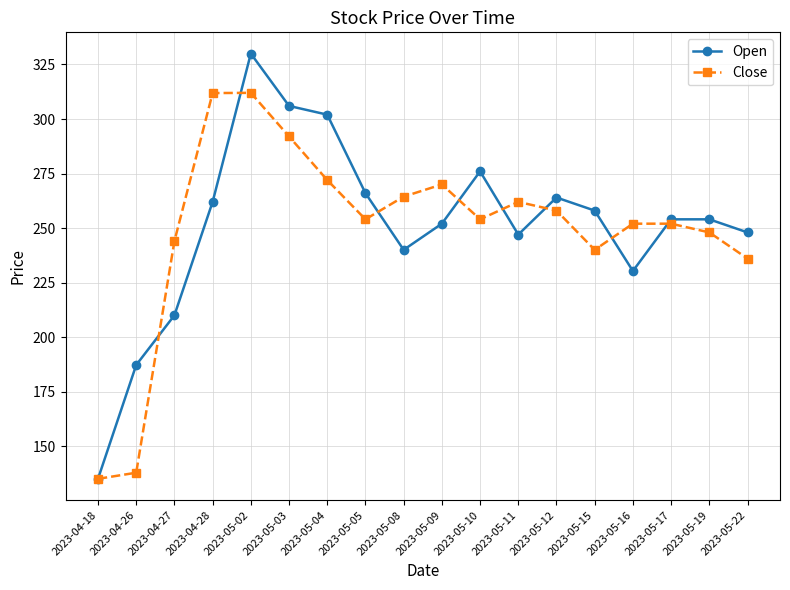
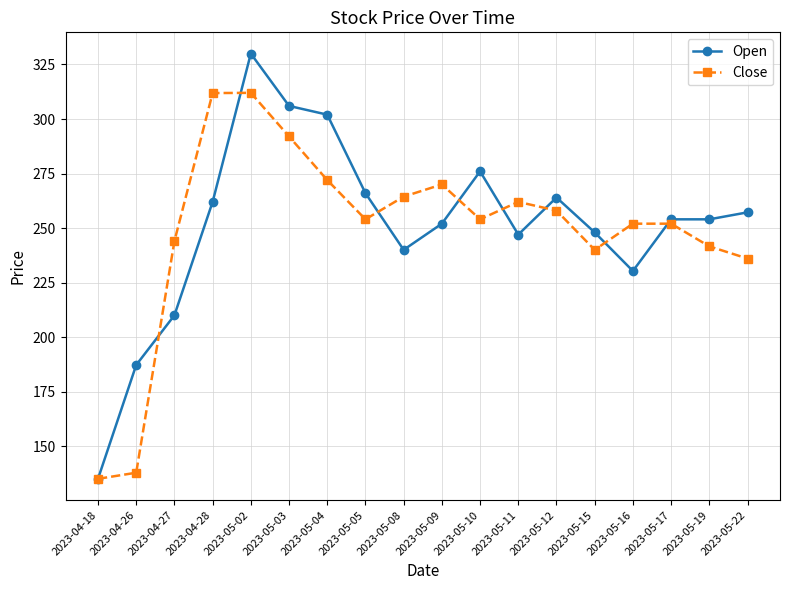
  {
    "Open": {
      "2023-04-26": 187,
      "2023-04-27": 210,
      "2023-04-28": 262,
      "2023-05-02": 330,
      "2023-05-03": 306,
      "2023-05-04": 302,
      "2023-05-05": 266,
      "2023-05-08": 240,
      "2023-05-09": 252,
      "2023-05-10": 276,
      "2023-05-11": 247,
      "2023-05-12": 264,
-     "2023-05-15": 258,
+     "2023-05-15": 248,
      "2023-05-16": 230,
      "2023-05-17": 254,
      "2023-05-19": 254,
-     "2023-05-22": 248
+     "2023-05-22": 257
    },
    "Close": {
      "2023-04-26": 138,
      "2023-04-27": 244,
      "2023-04-28": 312,
      "2023-05-02": 312,
      "2023-05-03": 292,
      "2023-05-04": 272,
      "2023-05-05": 254,
      "2023-05-08": 264,
      "2023-05-09": 270,
      "2023-05-10": 254,
      "2023-05-11": 262,
      "2023-05-12": 258,
      "2023-05-15": 240,
      "2023-05-16": 252,
      "2023-05-17": 252,
-     "2023-05-19": 248,
+     "2023-05-19": 242,
      "2023-05-22": 236
    }
  }
